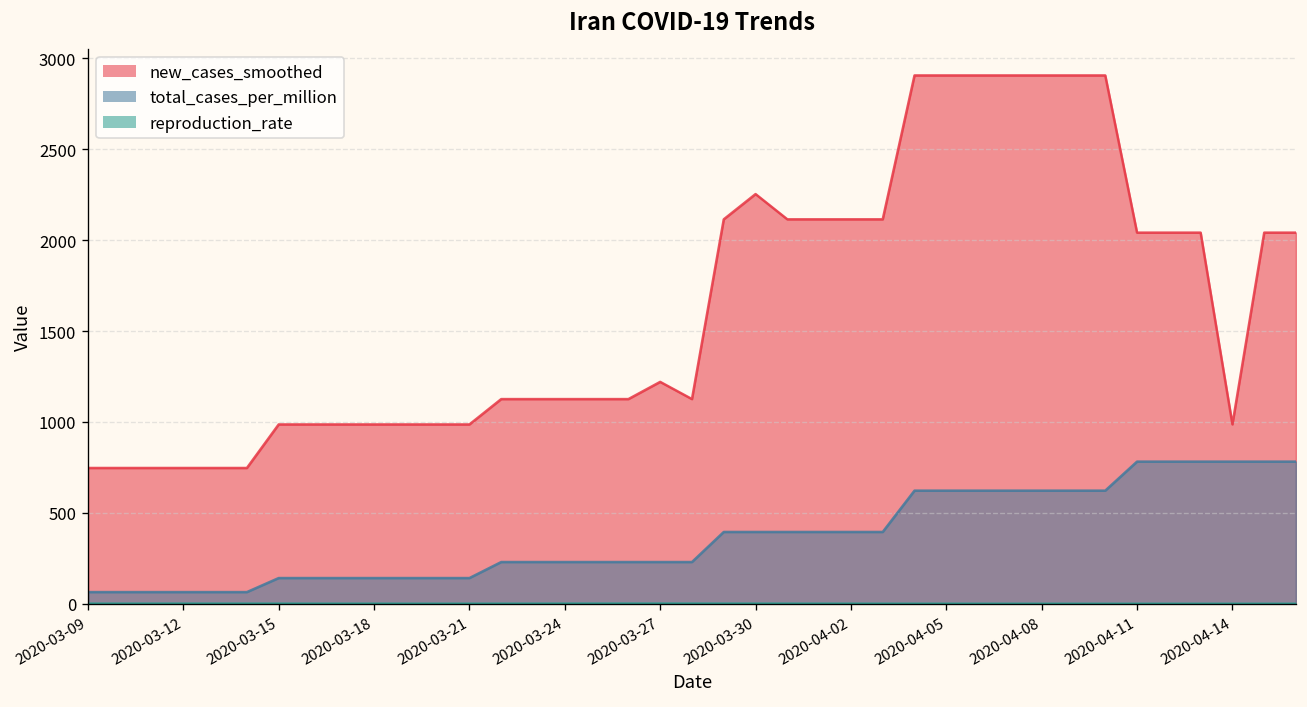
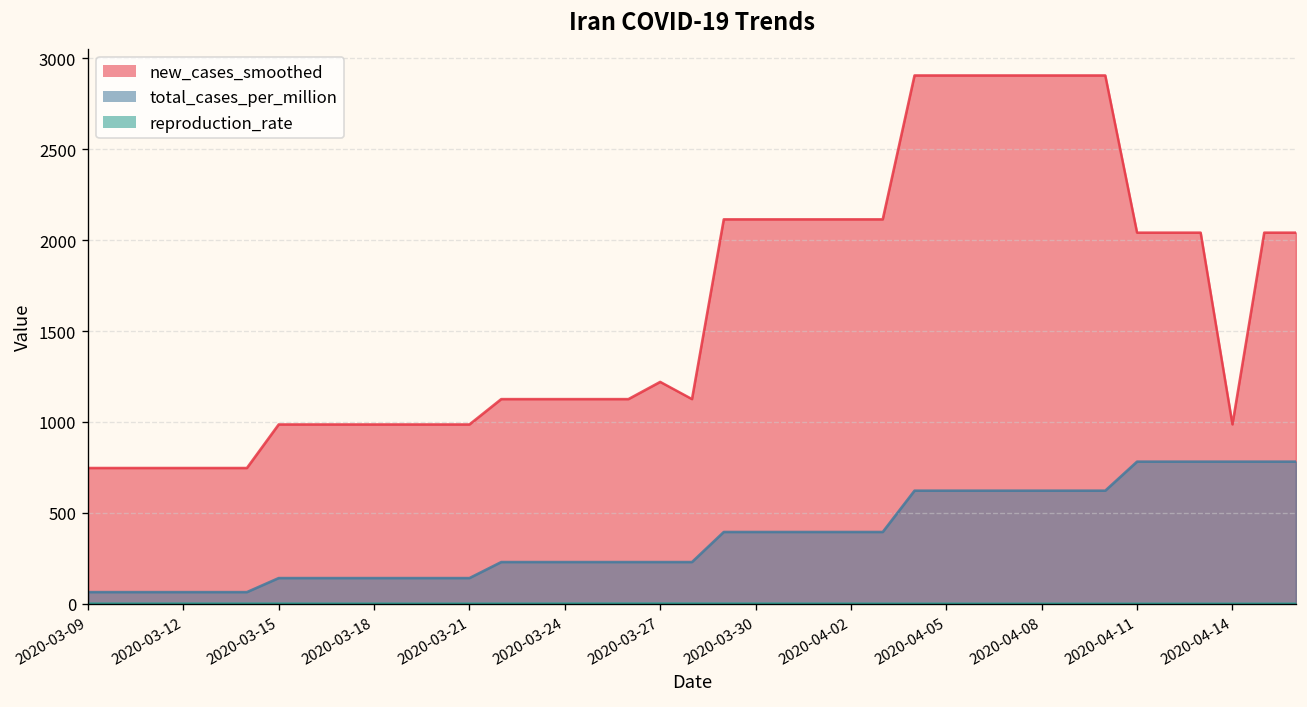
  {
    "new_cases_smoothed": {
      "2020-03-09": 750,
      "2020-03-12": 750,
      "2020-03-15": 990,
      "2020-03-18": 990,
      "2020-03-21": 990,
      "2020-03-24": 1130,
      "2020-03-27": 1220,
-     "2020-03-30": 2250,
+     "2020-03-30": 2110,
      "2020-04-02": 2110,
      "2020-04-05": 2910,
      "2020-04-08": 2910,
      "2020-04-11": 2040,
      "2020-04-14": 990
    }
  }
